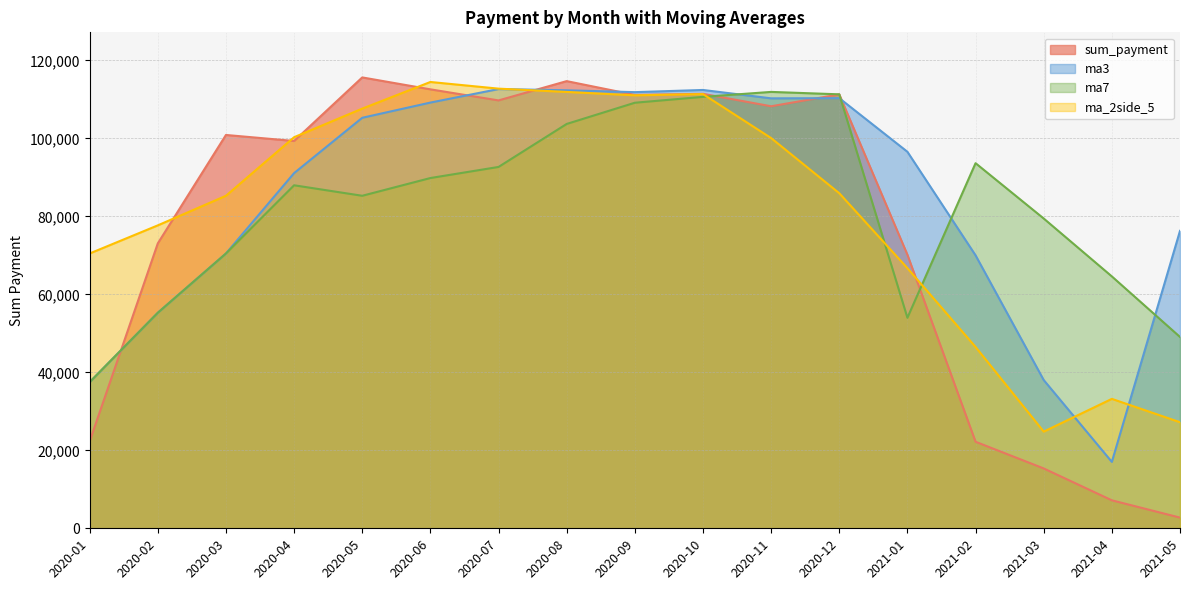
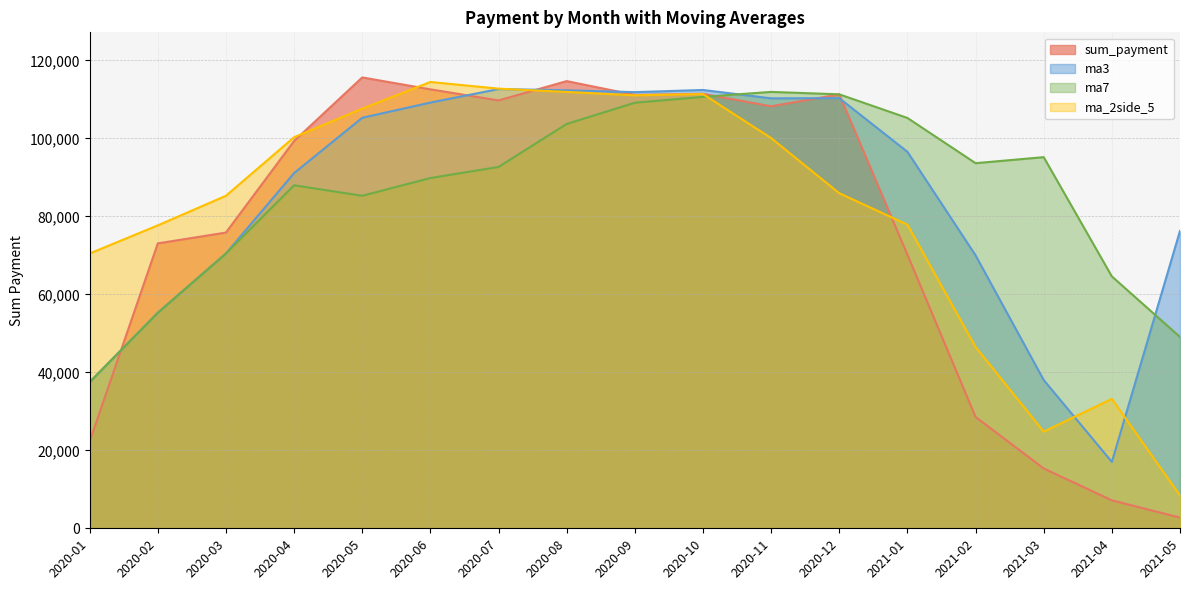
  {
    "sum_payment": {
      "2020-01": "22,000",
      "2020-02": "73,000",
-     "2020-03": "101,000",
+     "2020-03": "76,000",
      "2020-04": "99,000",
      "2020-05": "116,000",
      "2020-06": "113,000",
      "2020-07": "110,000",
      "2020-08": "115,000",
      "2020-11": "108,000",
      "2021-01": "70,000",
-     "2021-02": "22,000",
+     "2021-02": "29,000",
      "2021-03": "15,000",
      "2021-04": "7,000",
      "2021-05": "3,000"
    },
    "ma3": {
      "2020-04": "91,000",
      "2020-05": "105,000",
      "2020-06": "109,000",
      "2020-09": "112,000",
      "2020-10": "112,000",
      "2020-11": "110,000",
      "2020-12": "110,000",
      "2021-01": "97,000",
      "2021-02": "70,000",
      "2021-03": "38,000",
      "2021-04": "17,000",
      "2021-05": "76,000"
    },
    "ma7": {
      "2020-04": "88,000",
      "2020-05": "85,000",
      "2020-06": "90,000",
      "2020-07": "93,000",
      "2020-08": "104,000",
      "2020-09": "109,000",
      "2020-10": "111,000",
      "2020-11": "112,000",
-     "2021-01": "54,000",
+     "2021-01": "105,000",
      "2021-02": "94,000",
-     "2021-03": "79,000",
+     "2021-03": "95,000",
      "2021-04": "65,000",
      "2021-05": "49,000"
    },
    "ma_2side_5": {
      "2020-01": "70,000",
      "2020-02": "78,000",
      "2020-03": "85,000",
      "2020-04": "100,000",
      "2020-05": "108,000",
      "2020-06": "114,000",
      "2020-11": "100,000",
      "2020-12": "86,000",
-     "2021-01": "67,000",
+     "2021-01": "78,000",
      "2021-02": "46,000",
      "2021-03": "25,000",
      "2021-04": "33,000",
-     "2021-05": "27,000"
+     "2021-05": "8,000"
    }
  }
